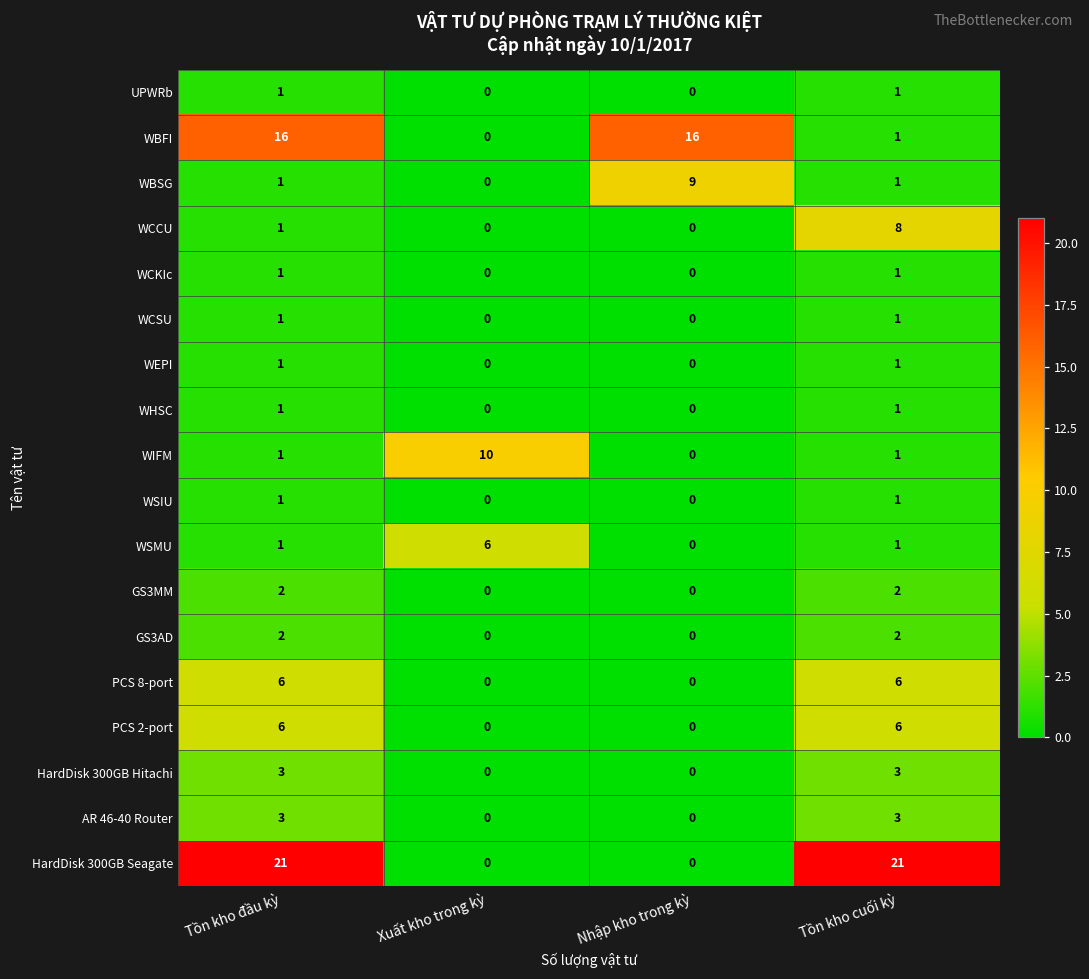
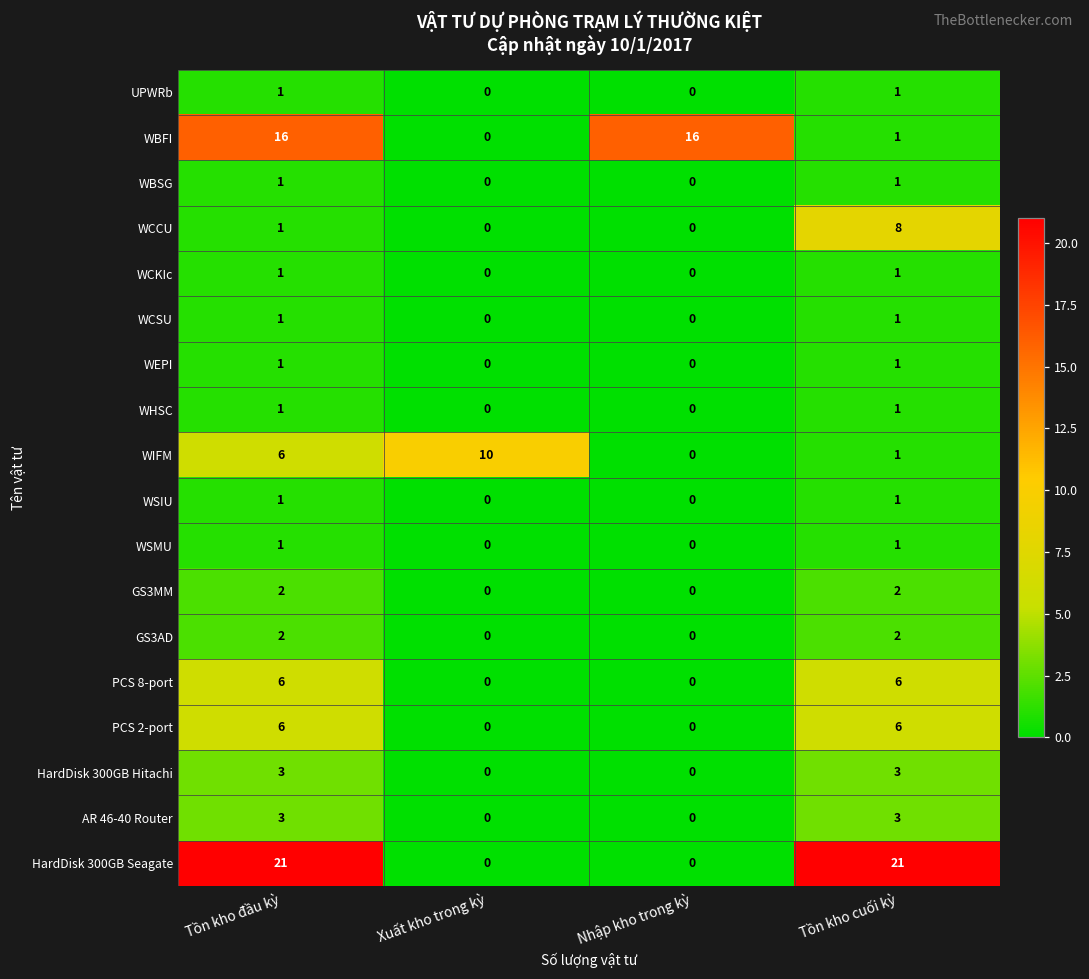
  {
    "UPWRb": {
      "Tồn kho đầu kỳ": 1,
      "Xuất kho trong kỳ": 0,
      "Nhập kho trong kỳ": 0,
      "Tồn kho cuối kỳ": 1
    },
    "WBFI": {
      "Tồn kho đầu kỳ": 16,
      "Xuất kho trong kỳ": 0,
      "Nhập kho trong kỳ": 16,
      "Tồn kho cuối kỳ": 1
    },
    "WBSG": {
      "Tồn kho đầu kỳ": 1,
      "Xuất kho trong kỳ": 0,
-     "Nhập kho trong kỳ": 9,
+     "Nhập kho trong kỳ": 0,
      "Tồn kho cuối kỳ": 1
    },
    "WCCU": {
      "Tồn kho đầu kỳ": 1,
      "Xuất kho trong kỳ": 0,
      "Nhập kho trong kỳ": 0,
      "Tồn kho cuối kỳ": 8
    },
    "WCKIc": {
      "Tồn kho đầu kỳ": 1,
      "Xuất kho trong kỳ": 0,
      "Nhập kho trong kỳ": 0,
      "Tồn kho cuối kỳ": 1
    },
    "WCSU": {
      "Tồn kho đầu kỳ": 1,
      "Xuất kho trong kỳ": 0,
      "Nhập kho trong kỳ": 0,
      "Tồn kho cuối kỳ": 1
    },
    "WEPI": {
      "Tồn kho đầu kỳ": 1,
      "Xuất kho trong kỳ": 0,
      "Nhập kho trong kỳ": 0,
      "Tồn kho cuối kỳ": 1
    },
    "WHSC": {
      "Tồn kho đầu kỳ": 1,
      "Xuất kho trong kỳ": 0,
      "Nhập kho trong kỳ": 0,
      "Tồn kho cuối kỳ": 1
    },
    "WIFM": {
-     "Tồn kho đầu kỳ": 1,
+     "Tồn kho đầu kỳ": 6,
      "Xuất kho trong kỳ": 10,
      "Nhập kho trong kỳ": 0,
      "Tồn kho cuối kỳ": 1
    },
    "WSIU": {
      "Tồn kho đầu kỳ": 1,
      "Xuất kho trong kỳ": 0,
      "Nhập kho trong kỳ": 0,
      "Tồn kho cuối kỳ": 1
    },
    "WSMU": {
      "Tồn kho đầu kỳ": 1,
-     "Xuất kho trong kỳ": 6,
+     "Xuất kho trong kỳ": 0,
      "Nhập kho trong kỳ": 0,
      "Tồn kho cuối kỳ": 1
    },
    "GS3MM": {
      "Tồn kho đầu kỳ": 2,
      "Xuất kho trong kỳ": 0,
      "Nhập kho trong kỳ": 0,
      "Tồn kho cuối kỳ": 2
    },
    "GS3AD": {
      "Tồn kho đầu kỳ": 2,
      "Xuất kho trong kỳ": 0,
      "Nhập kho trong kỳ": 0,
      "Tồn kho cuối kỳ": 2
    },
    "PCS 8-port": {
      "Tồn kho đầu kỳ": 6,
      "Xuất kho trong kỳ": 0,
      "Nhập kho trong kỳ": 0,
      "Tồn kho cuối kỳ": 6
    },
    "PCS 2-port": {
      "Tồn kho đầu kỳ": 6,
      "Xuất kho trong kỳ": 0,
      "Nhập kho trong kỳ": 0,
      "Tồn kho cuối kỳ": 6
    },
    "HardDisk 300GB Hitachi": {
      "Tồn kho đầu kỳ": 3,
      "Xuất kho trong kỳ": 0,
      "Nhập kho trong kỳ": 0,
      "Tồn kho cuối kỳ": 3
    },
    "AR 46-40 Router": {
      "Tồn kho đầu kỳ": 3,
      "Xuất kho trong kỳ": 0,
      "Nhập kho trong kỳ": 0,
      "Tồn kho cuối kỳ": 3
    },
    "HardDisk 300GB Seagate": {
      "Tồn kho đầu kỳ": 21,
      "Xuất kho trong kỳ": 0,
      "Nhập kho trong kỳ": 0,
      "Tồn kho cuối kỳ": 21
    }
  }
